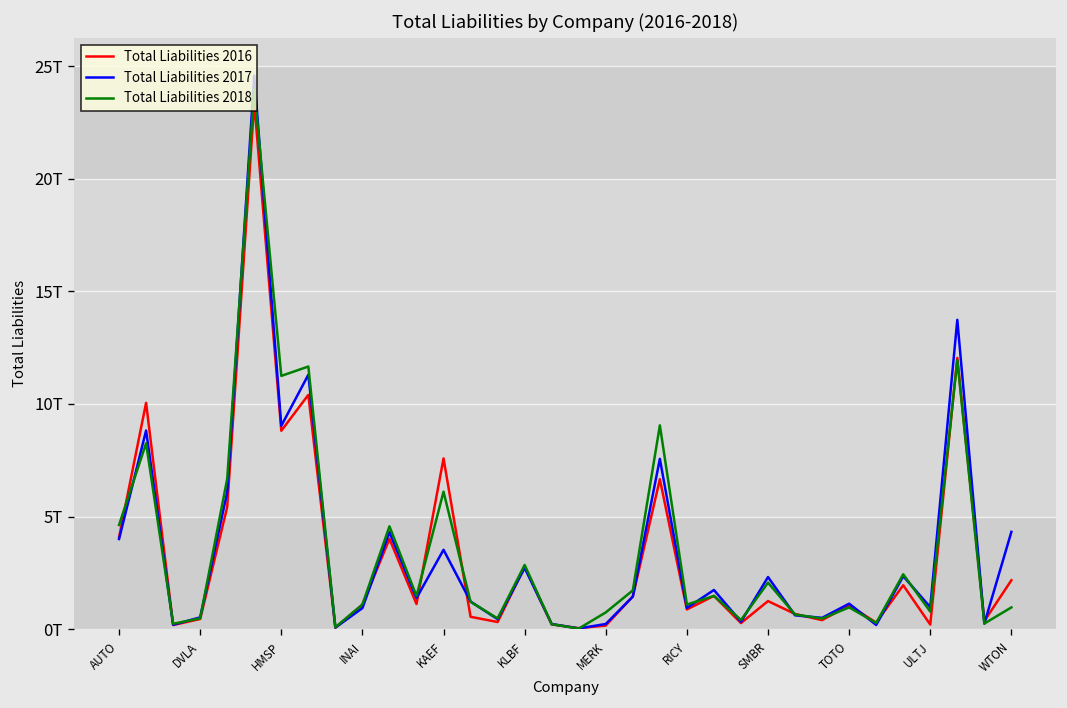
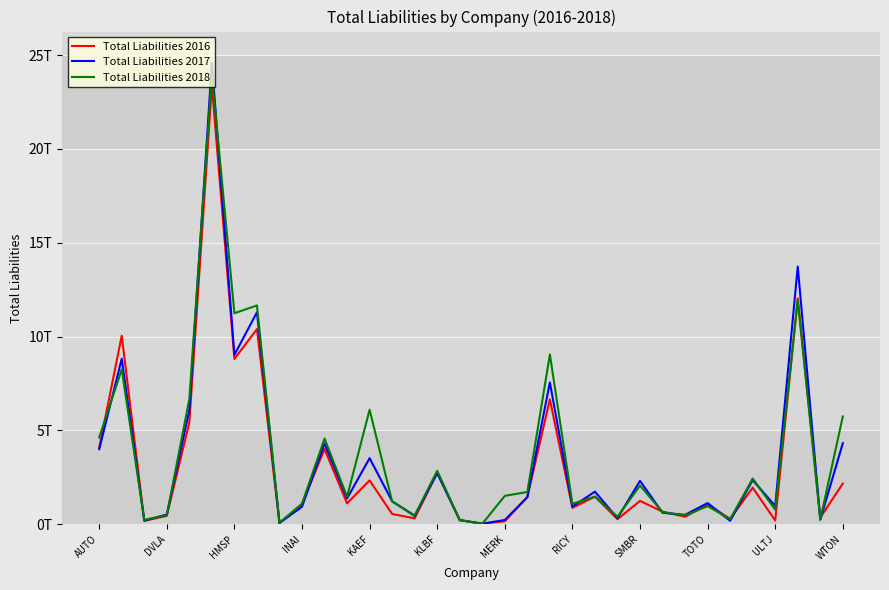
  {
    "Total Liabilities 2016": {
      "HMSP": "8.8T",
-     "KAEF": "7.6T",
+     "KAEF": "2.3T",
      "SMBR": "1.2T",
      "ULTJ": "0.2T",
      "WTON": "2.2T"
    },
    "Total Liabilities 2017": {
      "HMSP": "9.0T",
      "INAI": "0.9T",
      "KAEF": "3.5T",
      "SMBR": "2.3T",
      "ULTJ": "1.0T",
      "WTON": "4.3T"
    },
    "Total Liabilities 2018": {
      "AUTO": "4.6T",
      "HMSP": "11.2T",
      "KAEF": "6.1T",
-     "MERK": "0.7T",
+     "MERK": "1.5T",
      "RICY": "1.1T",
      "SMBR": "2.1T",
      "ULTJ": "0.8T",
-     "WTON": "1.0T"
+     "WTON": "5.7T"
    }
  }
